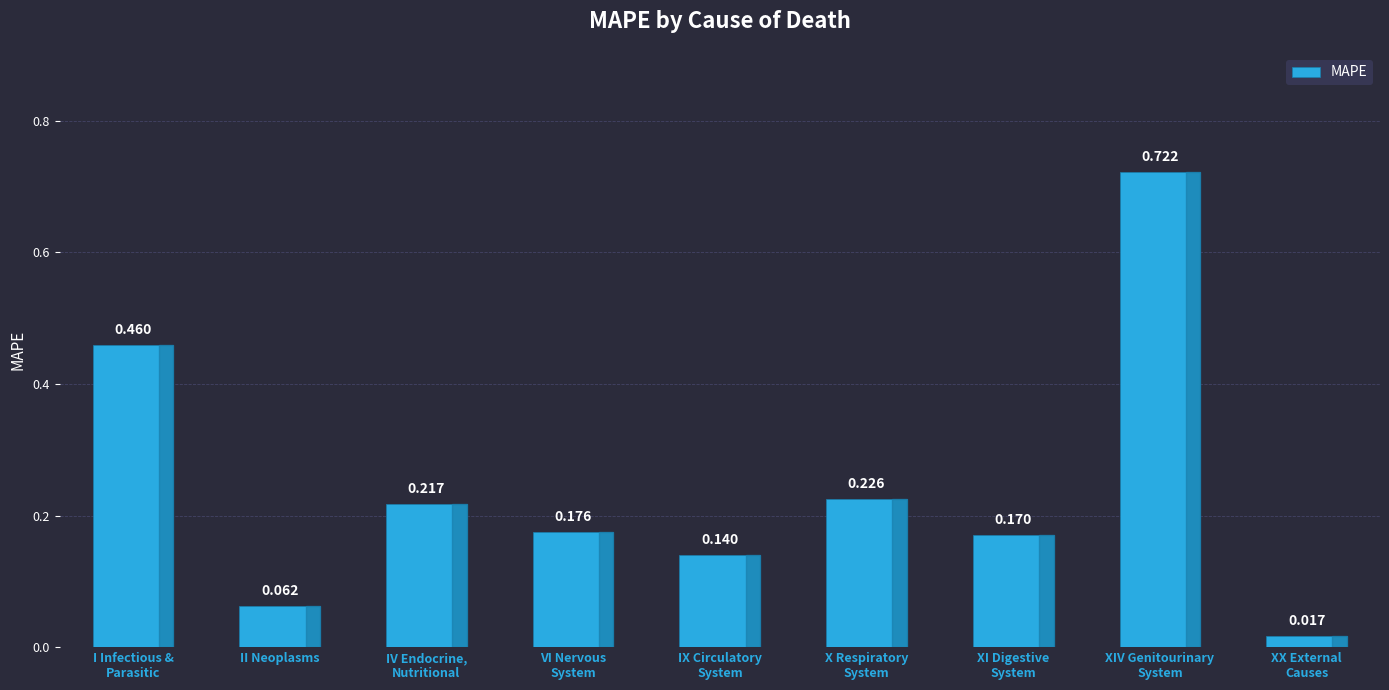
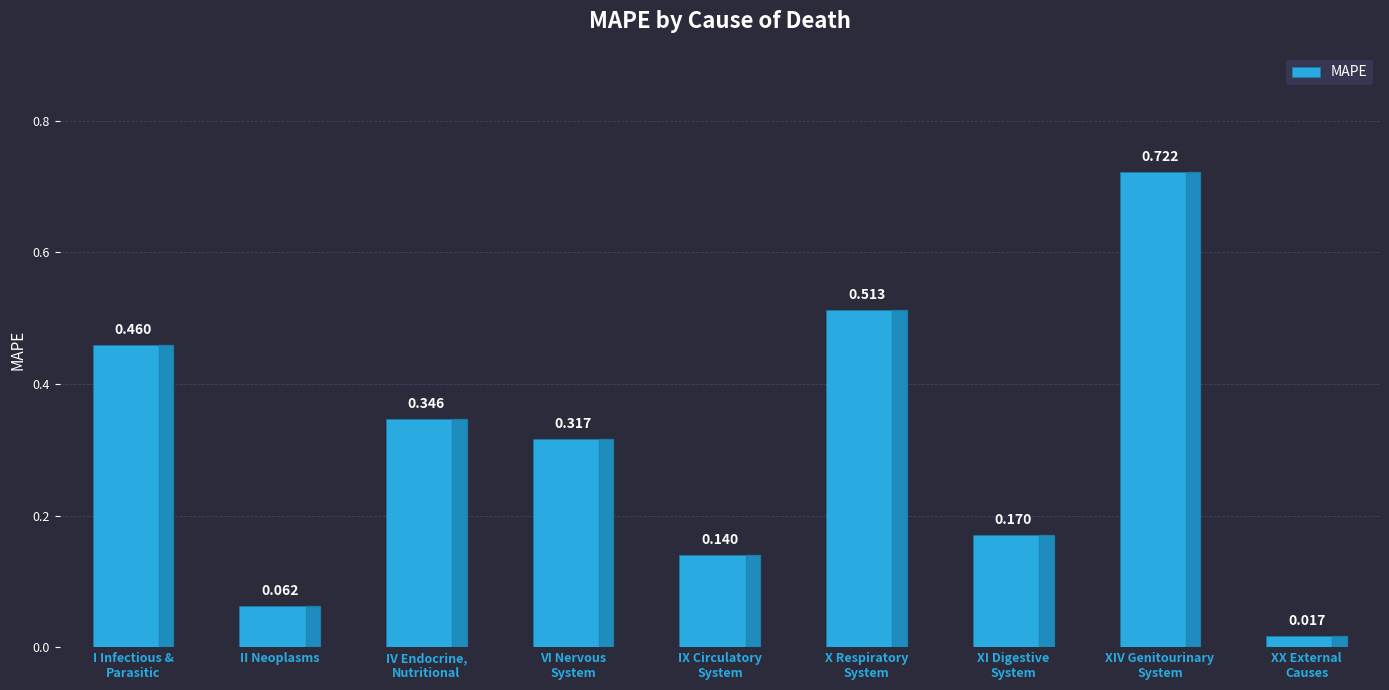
  {
    "I Infectious & Parasitic": 0.460,
    "II Neoplasms": 0.062,
-   "IV Endocrine, Nutritional": 0.217,
-   "VI Nervous System": 0.176,
+   "IV Endocrine, Nutritional": 0.346,
+   "VI Nervous System": 0.317,
    "IX Circulatory System": 0.140,
-   "X Respiratory System": 0.226,
+   "X Respiratory System": 0.513,
    "XI Digestive System": 0.170,
    "XIV Genitourinary System": 0.722,
    "XX External Causes": 0.017
  }
